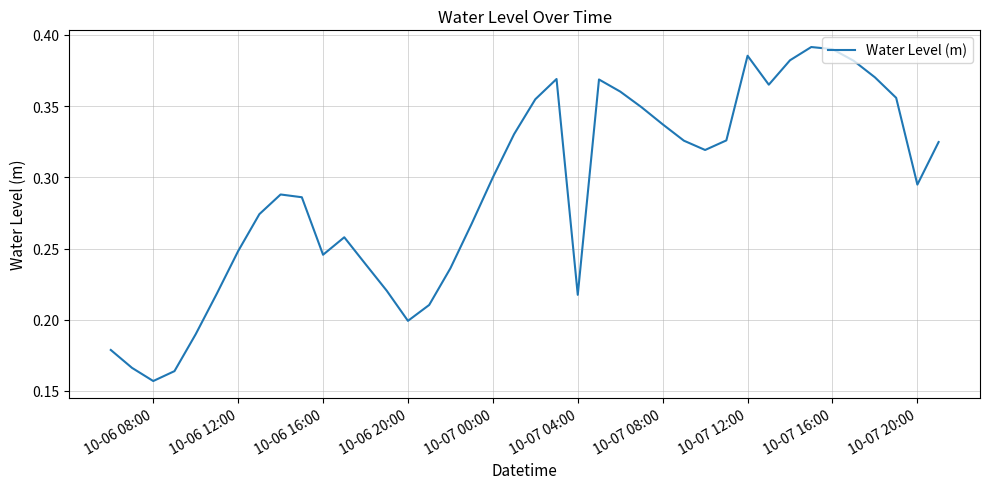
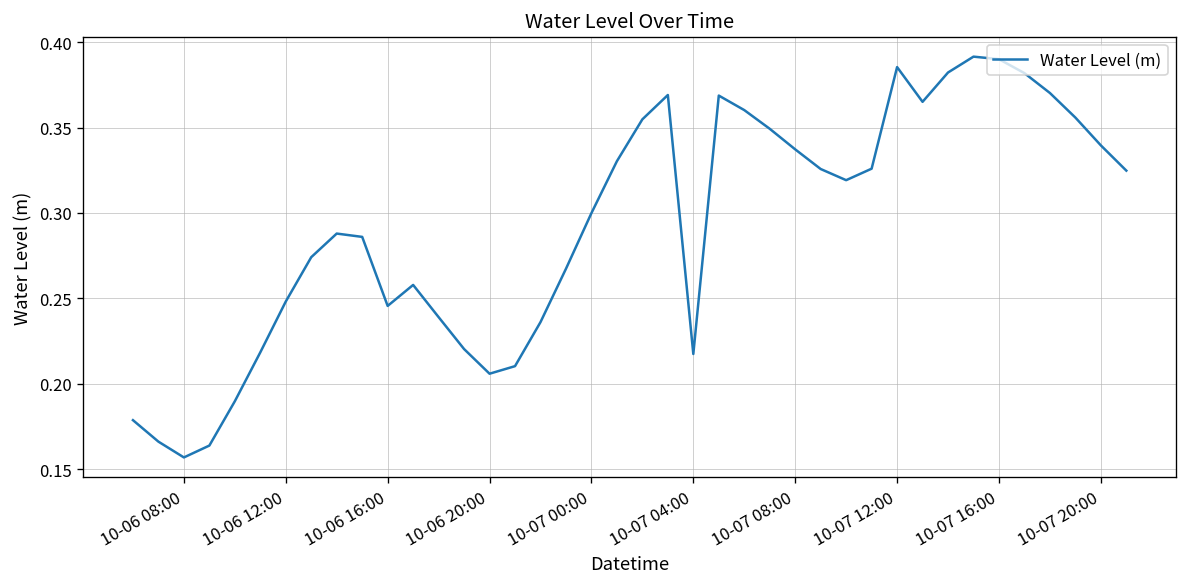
  {
    "10-06 08:00": 0.157,
    "10-06 12:00": 0.248,
    "10-06 16:00": 0.246,
-   "10-06 20:00": 0.199,
+   "10-06 20:00": 0.206,
    "10-07 00:00": 0.300,
    "10-07 04:00": 0.217,
    "10-07 08:00": 0.337,
    "10-07 12:00": 0.385,
-   "10-07 20:00": 0.295
+   "10-07 20:00": 0.340
  }
